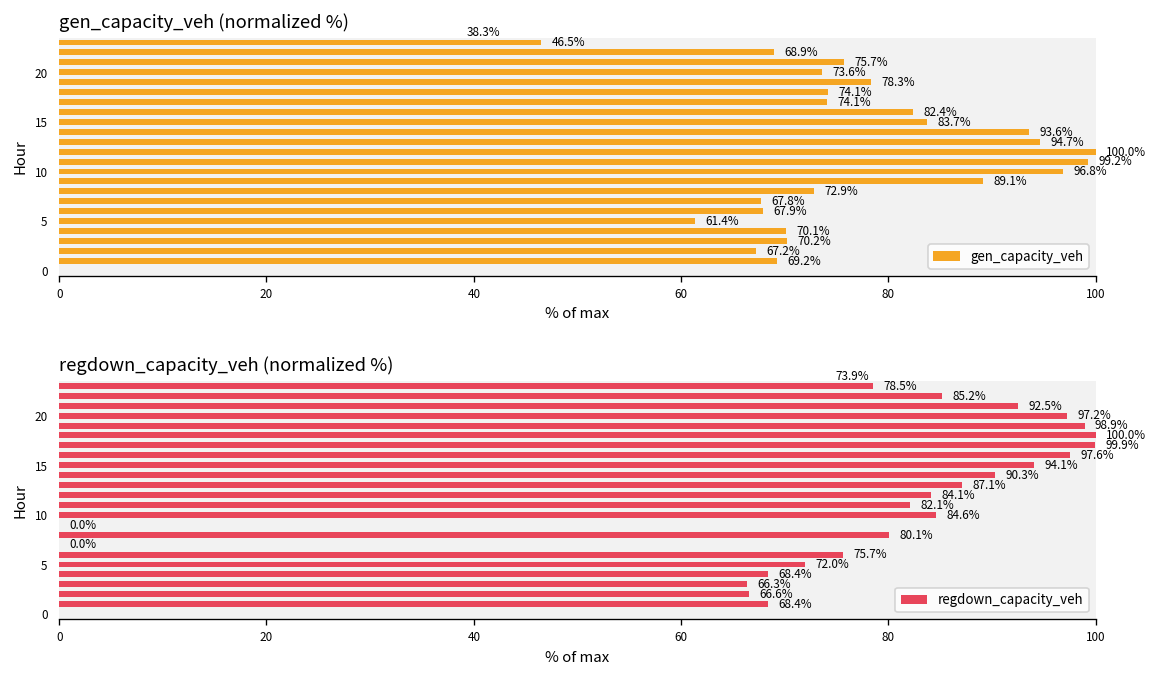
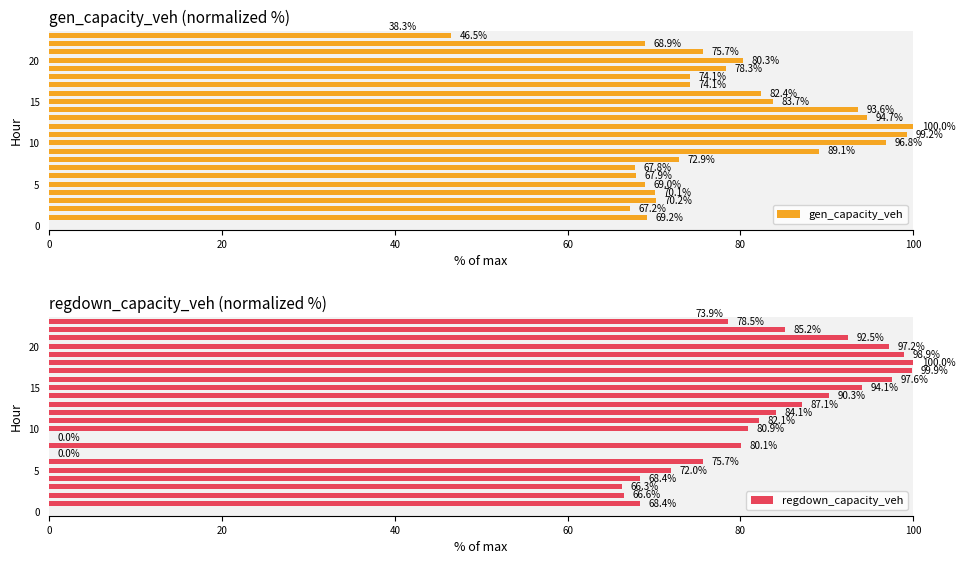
  {
    "gen_capacity_veh (normalized %)": {
-     "20": "73.6%",
+     "20": "80.3%",
      "15": "83.7%",
      "10": "96.8%",
-     "5": "61.4%"
+     "5": "69.0%"
    },
    "regdown_capacity_veh (normalized %)": {
      "20": "97.2%",
      "15": "94.1%",
-     "10": "84.6%",
+     "10": "80.9%",
      "5": "72.0%"
    }
  }
